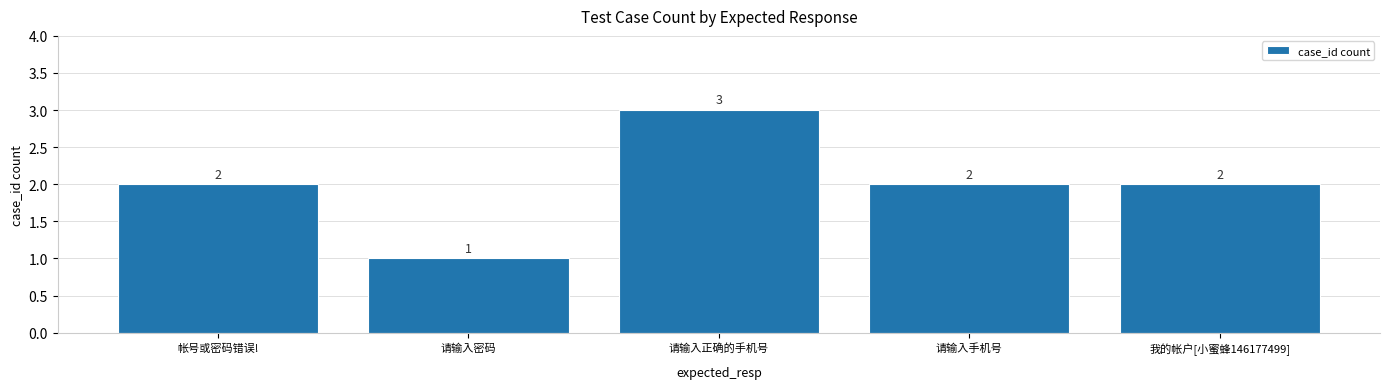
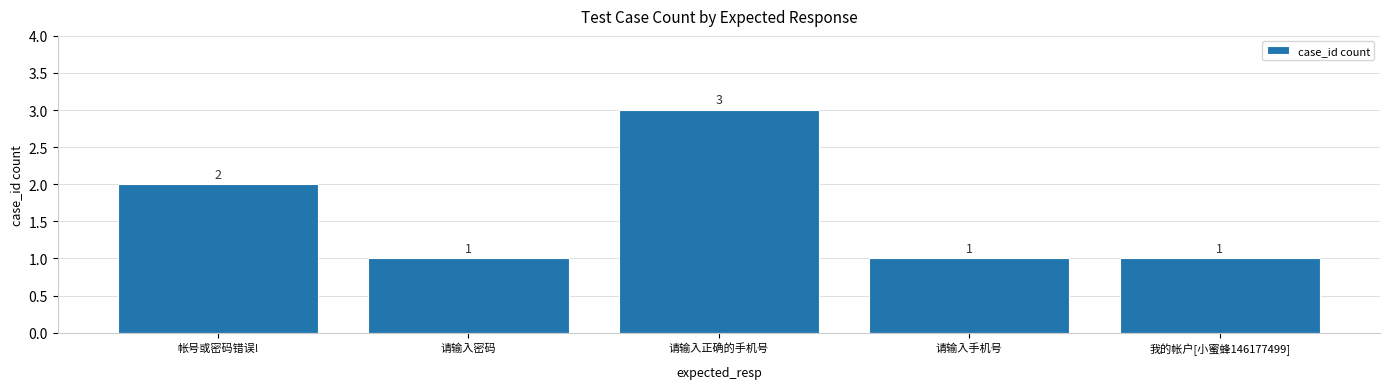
  {
    "帐号或密码错误!": 2,
    "请输入密码": 1,
    "请输入正确的手机号": 3,
-   "请输入手机号": 2,
-   "我的帐户[小蜜蜂146177499]": 2
+   "请输入手机号": 1,
+   "我的帐户[小蜜蜂146177499]": 1
  }
